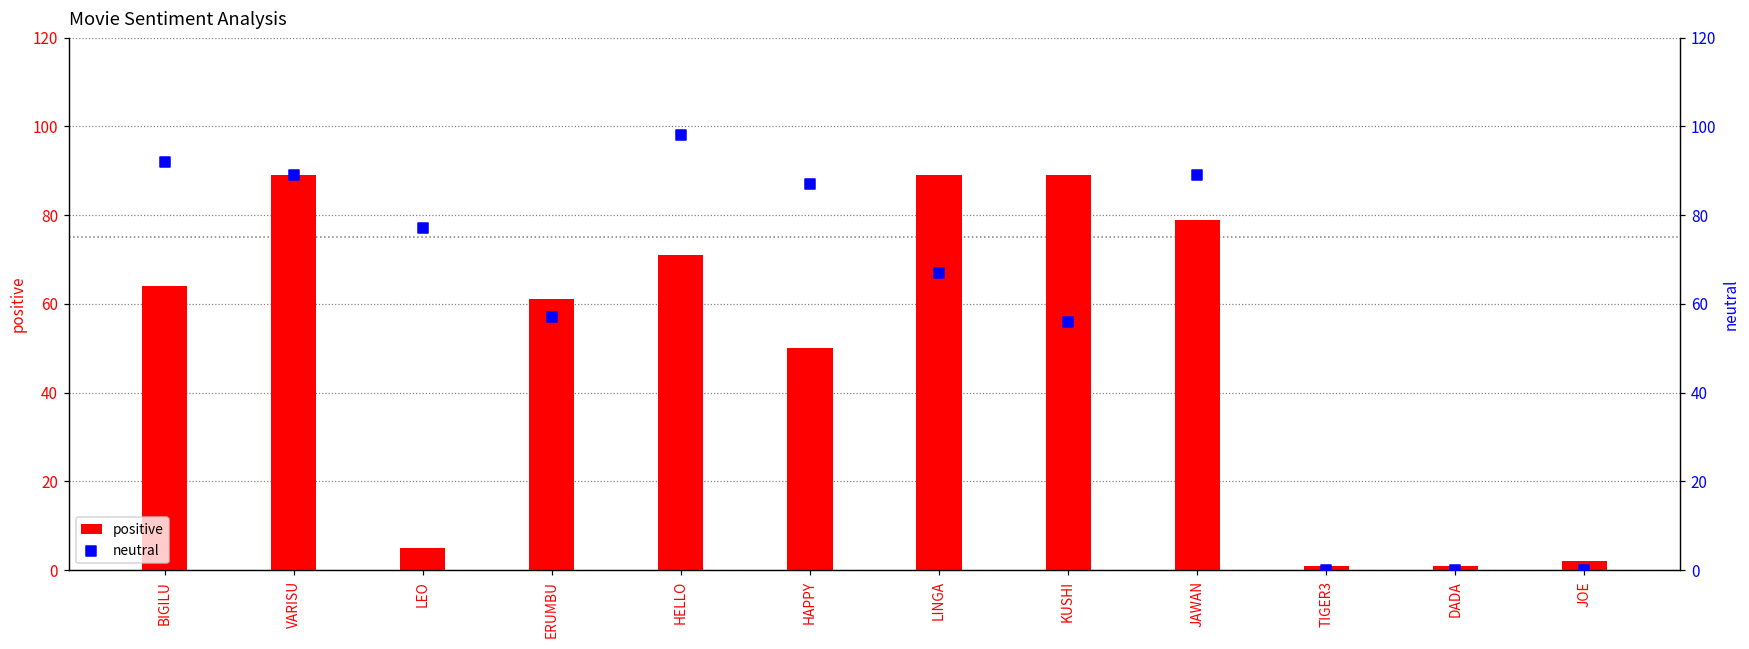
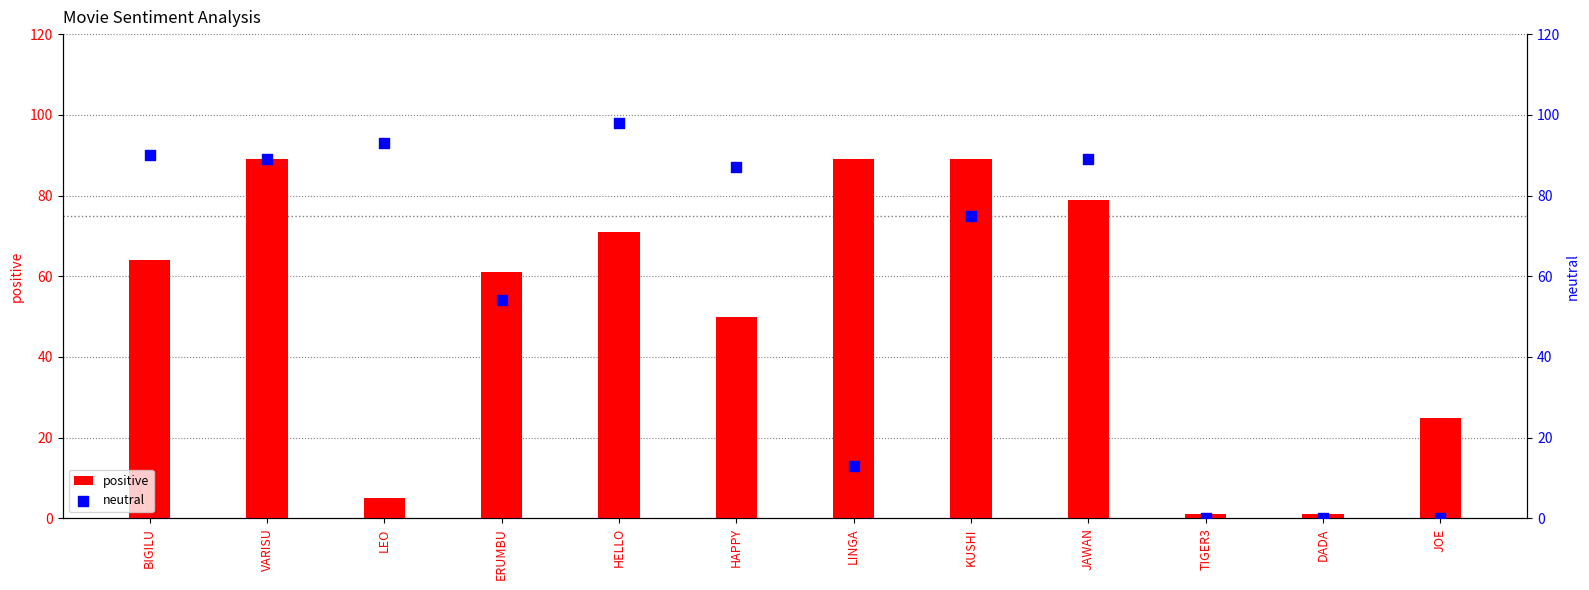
  {
    "positive": {
      "BIGILU": 64,
      "VARISU": 89,
      "LEO": 5,
      "ERUMBU": 61,
      "HELLO": 71,
      "HAPPY": 50,
      "LINGA": 89,
      "KUSHI": 89,
      "JAWAN": 79,
      "TIGER3": 1,
      "DADA": 1,
-     "JOE": 2
+     "JOE": 25
    },
    "neutral": {
-     "BIGILU": 92,
-     "LEO": 77,
-     "ERUMBU": 57,
-     "LINGA": 67,
-     "KUSHI": 56
+     "BIGILU": 90,
+     "LEO": 93,
+     "ERUMBU": 54,
+     "LINGA": 13,
+     "KUSHI": 75
    }
  }
